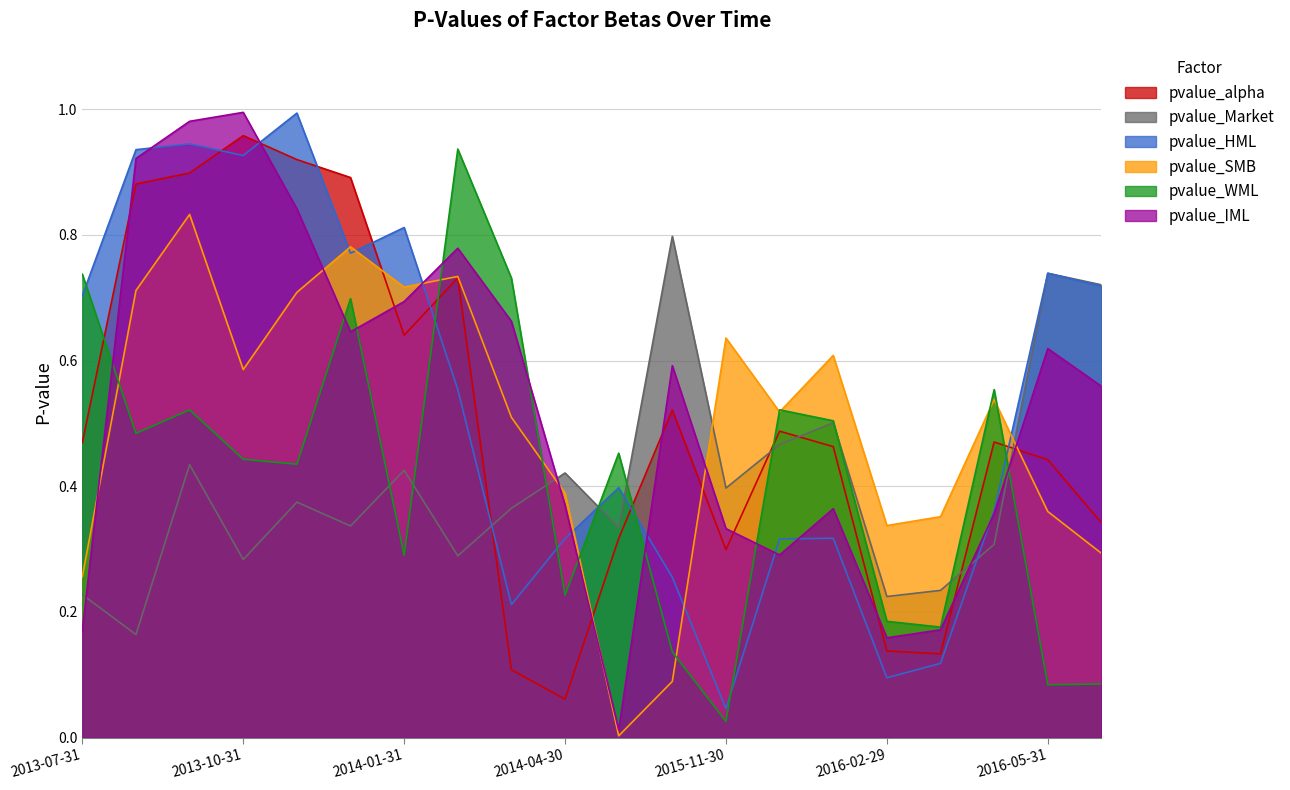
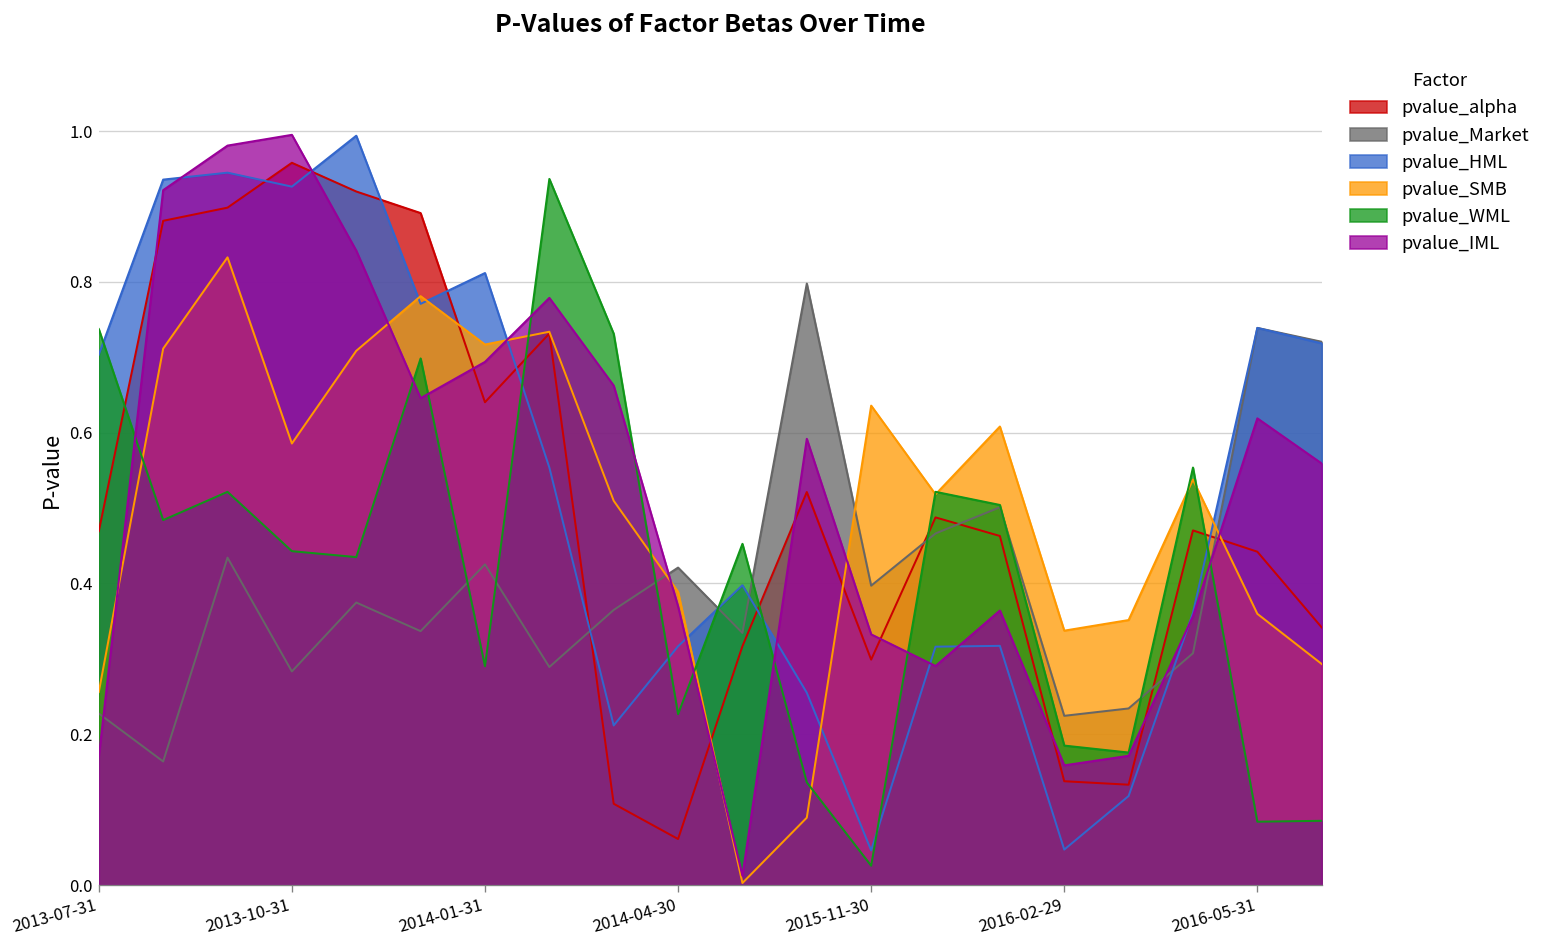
  {
    "pvalue_alpha": {
      "2013-07-31": 0.47,
      "2013-10-31": 0.96,
      "2014-01-31": 0.64,
      "2014-04-30": 0.06,
      "2015-11-30": 0.30,
      "2016-02-29": 0.14,
      "2016-05-31": 0.44
    },
    "pvalue_Market": {
      "2013-07-31": 0.23,
      "2013-10-31": 0.28,
      "2014-01-31": 0.43,
      "2014-04-30": 0.42,
      "2015-11-30": 0.40,
      "2016-02-29": 0.22
    },
    "pvalue_HML": {
      "2013-07-31": 0.70,
      "2013-10-31": 0.93,
      "2014-01-31": 0.81,
      "2014-04-30": 0.32,
      "2015-11-30": 0.05,
-     "2016-02-29": 0.10
+     "2016-02-29": 0.05
    },
    "pvalue_SMB": {
      "2013-07-31": 0.26,
      "2013-10-31": 0.59,
      "2014-01-31": 0.72,
      "2014-04-30": 0.39,
      "2015-11-30": 0.64,
      "2016-02-29": 0.34,
      "2016-05-31": 0.36
    },
    "pvalue_WML": {
      "2013-07-31": 0.74,
      "2013-10-31": 0.44,
      "2014-01-31": 0.29,
      "2014-04-30": 0.23,
      "2015-11-30": 0.03,
      "2016-02-29": 0.19,
      "2016-05-31": 0.08
    },
    "pvalue_IML": {
      "2013-07-31": 0.17,
      "2013-10-31": 1.00,
      "2014-01-31": 0.69,
      "2014-04-30": 0.37,
      "2015-11-30": 0.33,
      "2016-02-29": 0.16,
      "2016-05-31": 0.62
    }
  }
